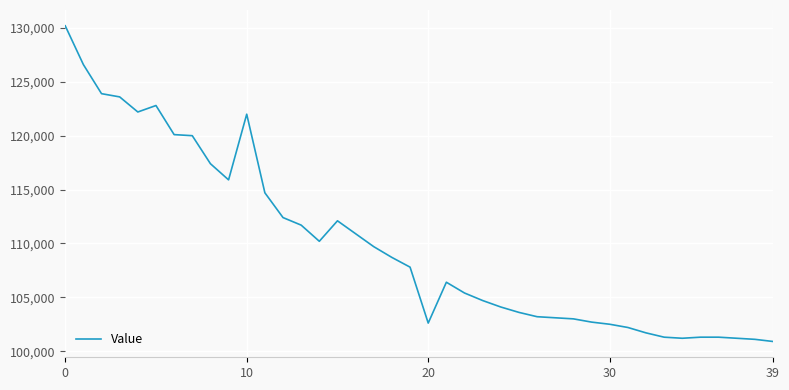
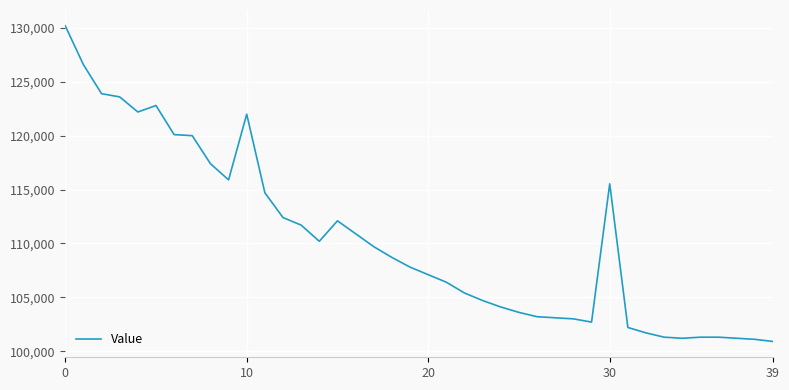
  {
    "0": "130,200",
    "10": "122,000",
-   "20": "102,600",
-   "30": "102,500",
+   "20": "107,100",
+   "30": "115,500",
    "39": "100,900"
  }
